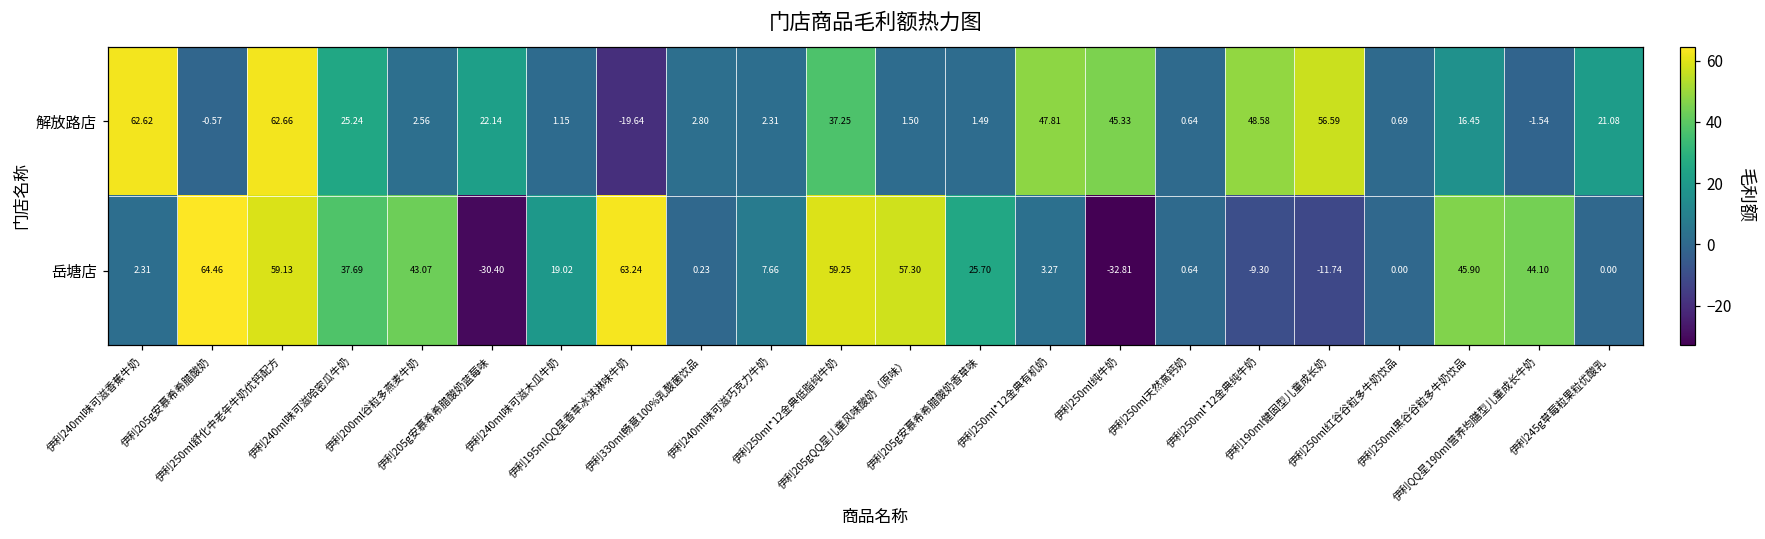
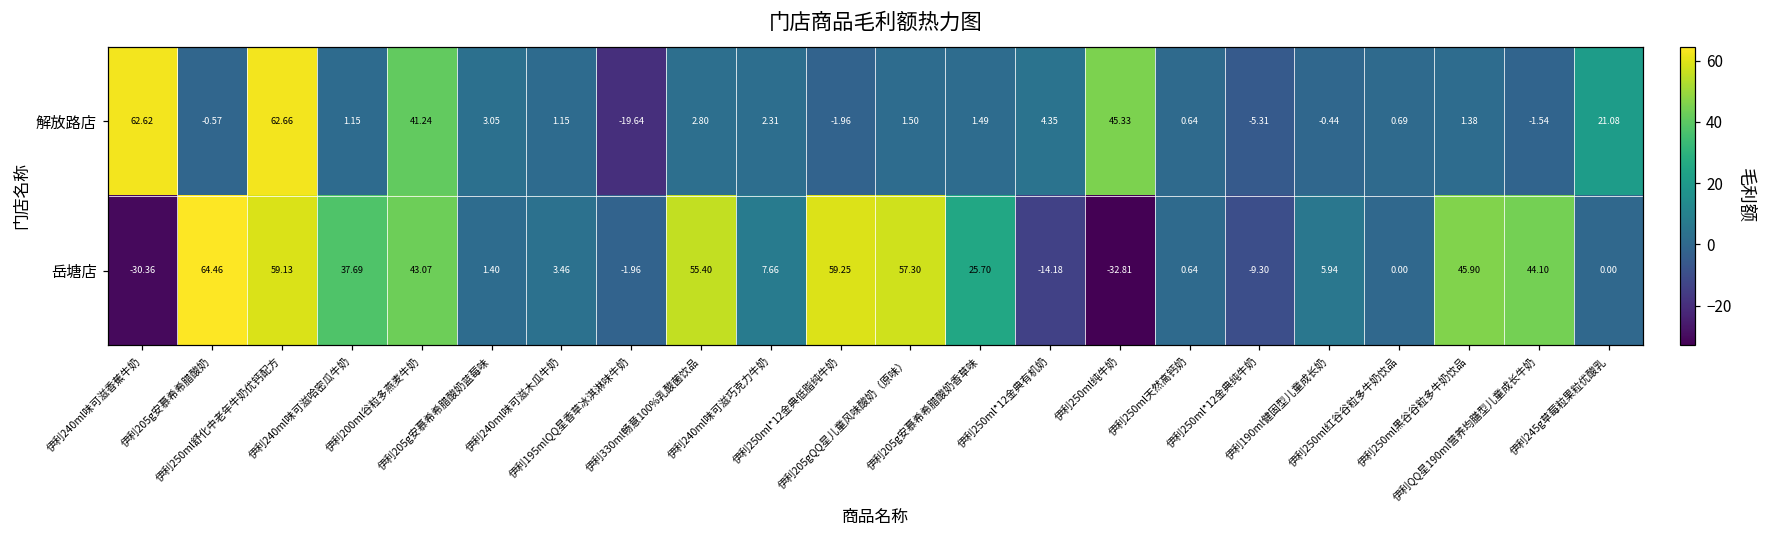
  {
    "解放路店": {
      "伊利240ml味可滋香蕉牛奶": 62.62,
      "伊利205g安慕希希腊酸奶": -0.57,
      "伊利250ml舒化中老年牛奶优钙配方": 62.66,
-     "伊利240ml味可滋哈密瓜牛奶": 25.24,
-     "伊利200ml谷粒多燕麦牛奶": 2.56,
-     "伊利205g安慕希希腊酸奶蓝莓味": 22.14,
+     "伊利240ml味可滋哈密瓜牛奶": 1.15,
+     "伊利200ml谷粒多燕麦牛奶": 41.24,
+     "伊利205g安慕希希腊酸奶蓝莓味": 3.05,
      "伊利240ml味可滋木瓜牛奶": 1.15,
      "伊利195mlQQ星香草冰淇淋味牛奶": -19.64,
      "伊利330ml畅意100%乳酸菌饮品": 2.80,
      "伊利240ml味可滋巧克力牛奶": 2.31,
-     "伊利250ml*12金典低脂纯牛奶": 37.25,
+     "伊利250ml*12金典低脂纯牛奶": -1.96,
      "伊利205gQQ星儿童风味酸奶（原味）": 1.50,
      "伊利205g安慕希希腊酸奶香草味": 1.49,
-     "伊利250ml*12金典有机奶": 47.81,
+     "伊利250ml*12金典有机奶": 4.35,
      "伊利250ml纯牛奶": 45.33,
      "伊利250ml天然高钙奶": 0.64,
-     "伊利250ml*12金典纯牛奶": 48.58,
-     "伊利190ml健固型儿童成长奶": 56.59,
+     "伊利250ml*12金典纯牛奶": -5.31,
+     "伊利190ml健固型儿童成长奶": -0.44,
      "伊利250ml红谷谷粒多牛奶饮品": 0.69,
-     "伊利250ml黑谷谷粒多牛奶饮品": 16.45,
+     "伊利250ml黑谷谷粒多牛奶饮品": 1.38,
      "伊利QQ星190ml营养均膳型儿童成长牛奶": -1.54,
      "伊利245g草莓粒果粒优酸乳": 21.08
    },
    "岳塘店": {
-     "伊利240ml味可滋香蕉牛奶": 2.31,
+     "伊利240ml味可滋香蕉牛奶": -30.36,
      "伊利205g安慕希希腊酸奶": 64.46,
      "伊利250ml舒化中老年牛奶优钙配方": 59.13,
      "伊利240ml味可滋哈密瓜牛奶": 37.69,
      "伊利200ml谷粒多燕麦牛奶": 43.07,
-     "伊利205g安慕希希腊酸奶蓝莓味": -30.40,
-     "伊利240ml味可滋木瓜牛奶": 19.02,
-     "伊利195mlQQ星香草冰淇淋味牛奶": 63.24,
-     "伊利330ml畅意100%乳酸菌饮品": 0.23,
+     "伊利205g安慕希希腊酸奶蓝莓味": 1.40,
+     "伊利240ml味可滋木瓜牛奶": 3.46,
+     "伊利195mlQQ星香草冰淇淋味牛奶": -1.96,
+     "伊利330ml畅意100%乳酸菌饮品": 55.40,
      "伊利240ml味可滋巧克力牛奶": 7.66,
      "伊利250ml*12金典低脂纯牛奶": 59.25,
      "伊利205gQQ星儿童风味酸奶（原味）": 57.30,
      "伊利205g安慕希希腊酸奶香草味": 25.70,
-     "伊利250ml*12金典有机奶": 3.27,
+     "伊利250ml*12金典有机奶": -14.18,
      "伊利250ml纯牛奶": -32.81,
      "伊利250ml天然高钙奶": 0.64,
      "伊利250ml*12金典纯牛奶": -9.30,
-     "伊利190ml健固型儿童成长奶": -11.74,
+     "伊利190ml健固型儿童成长奶": 5.94,
      "伊利250ml红谷谷粒多牛奶饮品": 0.00,
      "伊利250ml黑谷谷粒多牛奶饮品": 45.90,
      "伊利QQ星190ml营养均膳型儿童成长牛奶": 44.10,
      "伊利245g草莓粒果粒优酸乳": 0.00
    }
  }
